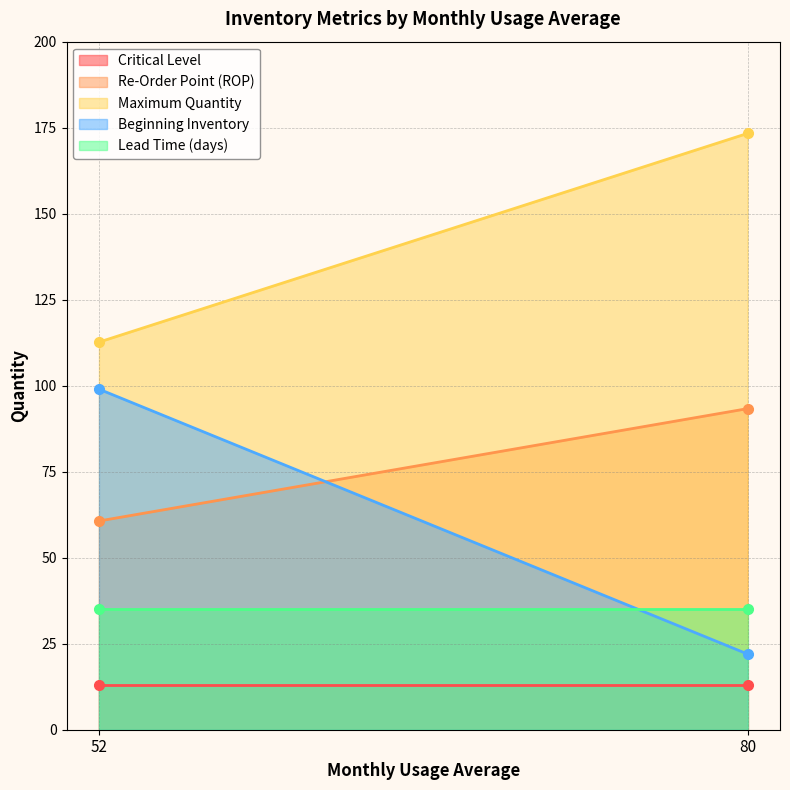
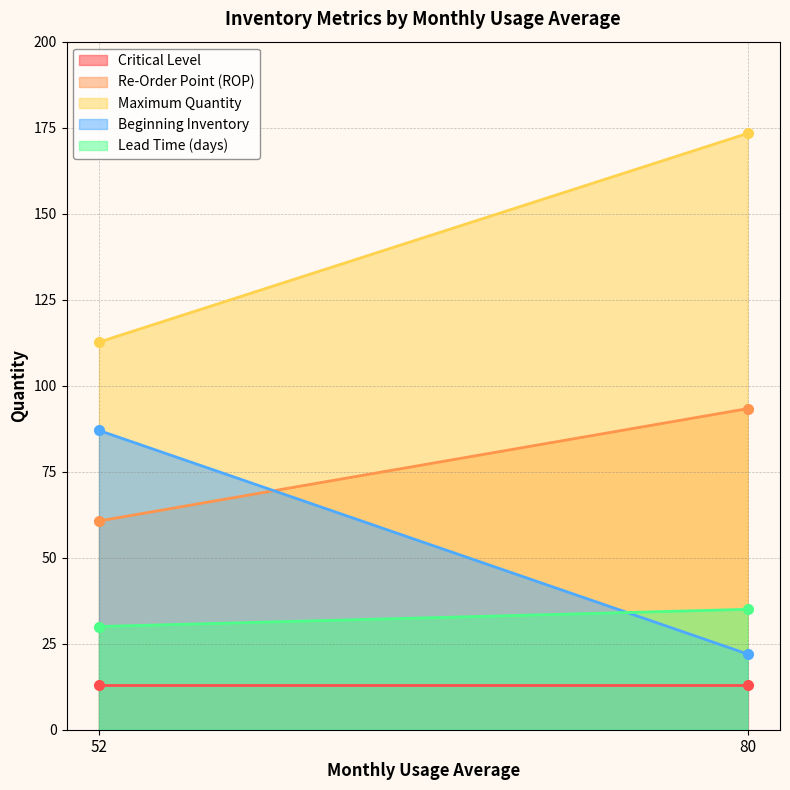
  {
    "Critical Level": {
      "52": 13,
      "80": 13
    },
    "Beginning Inventory": {
-     "52": 99,
+     "52": 87,
      "80": 22
    },
    "Lead Time (days)": {
-     "52": 35,
+     "52": 30,
      "80": 35
    }
  }
